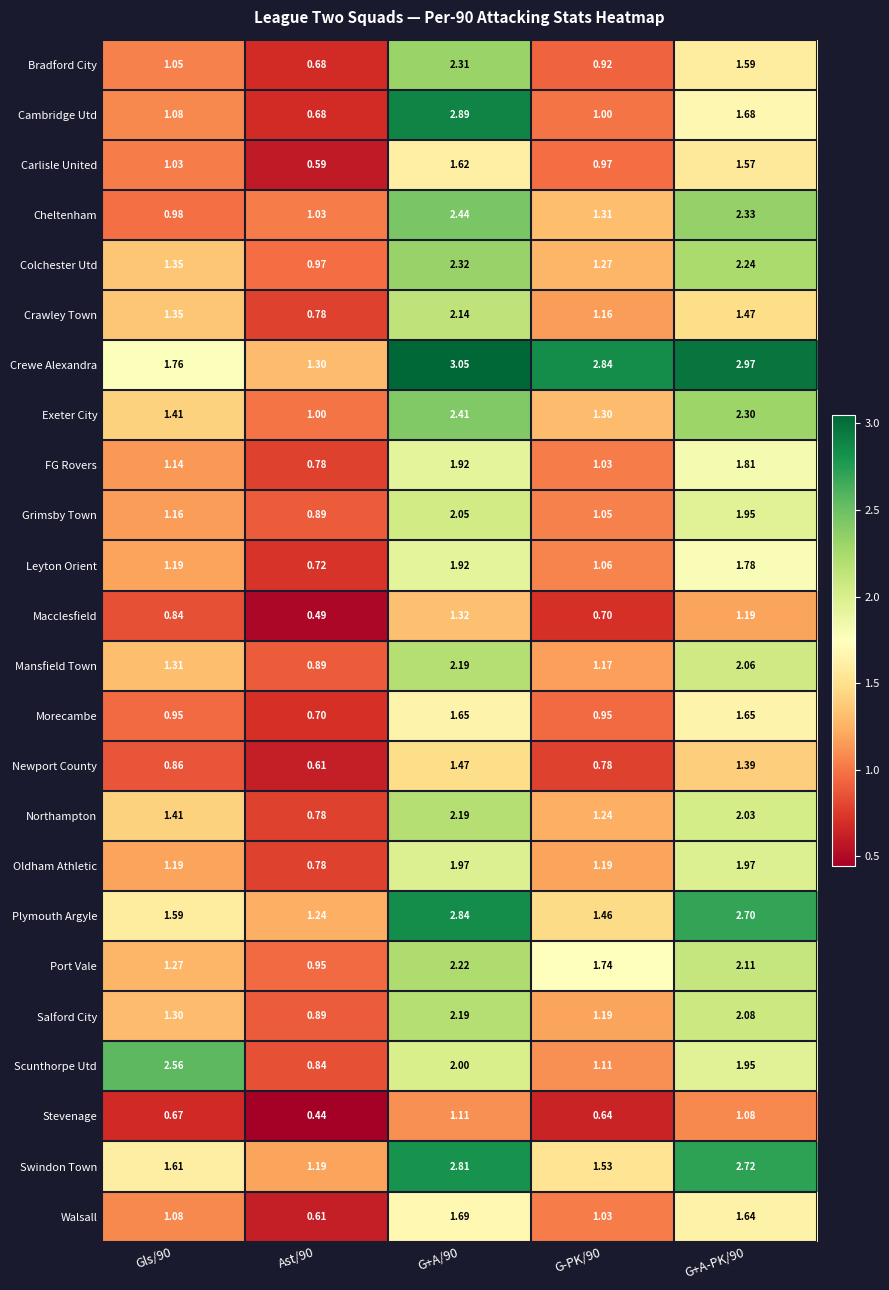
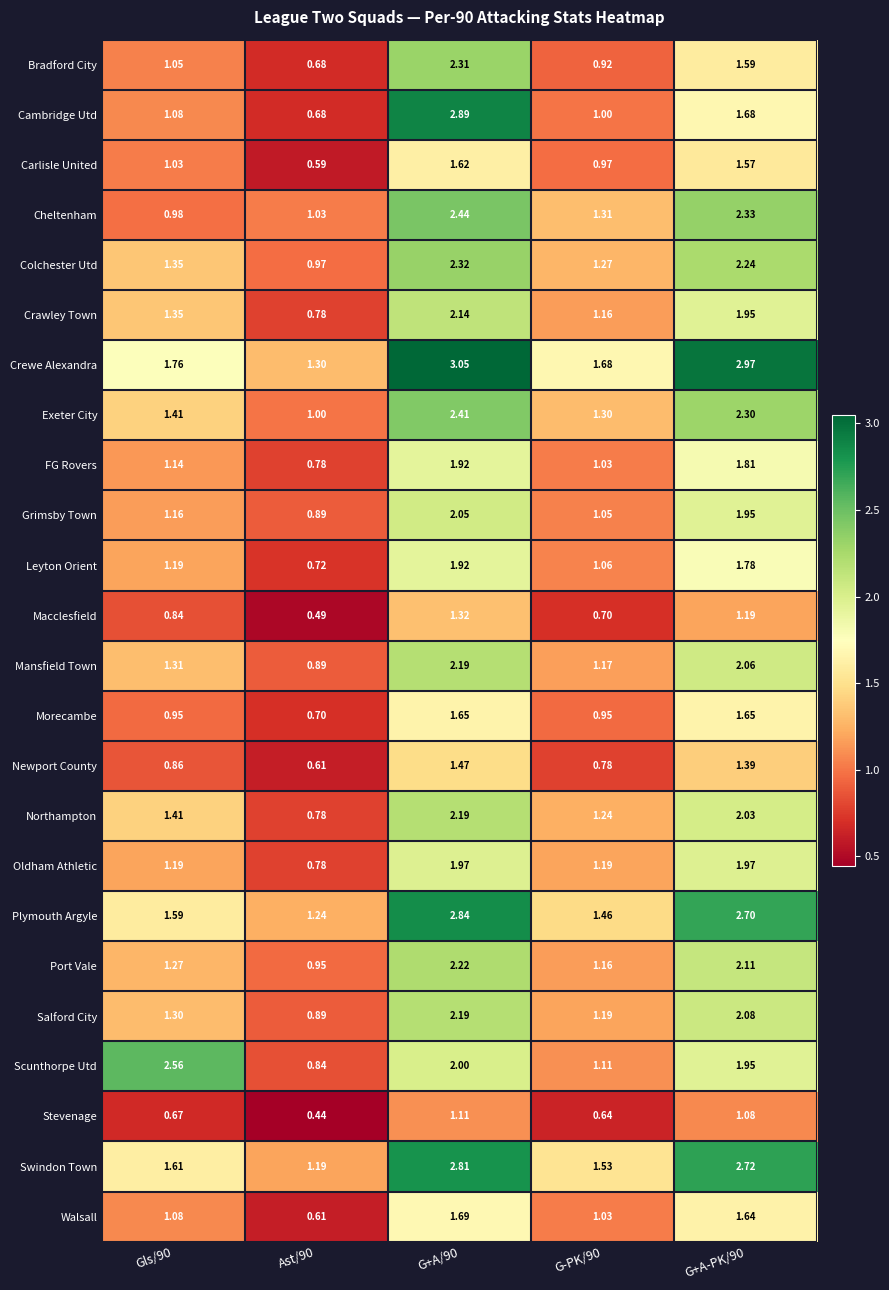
  {
    "Bradford City": {
      "Gls/90": 1.05,
      "Ast/90": 0.68,
      "G+A/90": 2.31,
      "G-PK/90": 0.92,
      "G+A-PK/90": 1.59
    },
    "Cambridge Utd": {
      "Gls/90": 1.08,
      "Ast/90": 0.68,
      "G+A/90": 2.89,
      "G-PK/90": 1.00,
      "G+A-PK/90": 1.68
    },
    "Carlisle United": {
      "Gls/90": 1.03,
      "Ast/90": 0.59,
      "G+A/90": 1.62,
      "G-PK/90": 0.97,
      "G+A-PK/90": 1.57
    },
    "Cheltenham": {
      "Gls/90": 0.98,
      "Ast/90": 1.03,
      "G+A/90": 2.44,
      "G-PK/90": 1.31,
      "G+A-PK/90": 2.33
    },
    "Colchester Utd": {
      "Gls/90": 1.35,
      "Ast/90": 0.97,
      "G+A/90": 2.32,
      "G-PK/90": 1.27,
      "G+A-PK/90": 2.24
    },
    "Crawley Town": {
      "Gls/90": 1.35,
      "Ast/90": 0.78,
      "G+A/90": 2.14,
      "G-PK/90": 1.16,
-     "G+A-PK/90": 1.47
+     "G+A-PK/90": 1.95
    },
    "Crewe Alexandra": {
      "Gls/90": 1.76,
      "Ast/90": 1.30,
      "G+A/90": 3.05,
-     "G-PK/90": 2.84,
+     "G-PK/90": 1.68,
      "G+A-PK/90": 2.97
    },
    "Exeter City": {
      "Gls/90": 1.41,
      "Ast/90": 1.00,
      "G+A/90": 2.41,
      "G-PK/90": 1.30,
      "G+A-PK/90": 2.30
    },
    "FG Rovers": {
      "Gls/90": 1.14,
      "Ast/90": 0.78,
      "G+A/90": 1.92,
      "G-PK/90": 1.03,
      "G+A-PK/90": 1.81
    },
    "Grimsby Town": {
      "Gls/90": 1.16,
      "Ast/90": 0.89,
      "G+A/90": 2.05,
      "G-PK/90": 1.05,
      "G+A-PK/90": 1.95
    },
    "Leyton Orient": {
      "Gls/90": 1.19,
      "Ast/90": 0.72,
      "G+A/90": 1.92,
      "G-PK/90": 1.06,
      "G+A-PK/90": 1.78
    },
    "Macclesfield": {
      "Gls/90": 0.84,
      "Ast/90": 0.49,
      "G+A/90": 1.32,
      "G-PK/90": 0.70,
      "G+A-PK/90": 1.19
    },
    "Mansfield Town": {
      "Gls/90": 1.31,
      "Ast/90": 0.89,
      "G+A/90": 2.19,
      "G-PK/90": 1.17,
      "G+A-PK/90": 2.06
    },
    "Morecambe": {
      "Gls/90": 0.95,
      "Ast/90": 0.70,
      "G+A/90": 1.65,
      "G-PK/90": 0.95,
      "G+A-PK/90": 1.65
    },
    "Newport County": {
      "Gls/90": 0.86,
      "Ast/90": 0.61,
      "G+A/90": 1.47,
      "G-PK/90": 0.78,
      "G+A-PK/90": 1.39
    },
    "Northampton": {
      "Gls/90": 1.41,
      "Ast/90": 0.78,
      "G+A/90": 2.19,
      "G-PK/90": 1.24,
      "G+A-PK/90": 2.03
    },
    "Oldham Athletic": {
      "Gls/90": 1.19,
      "Ast/90": 0.78,
      "G+A/90": 1.97,
      "G-PK/90": 1.19,
      "G+A-PK/90": 1.97
    },
    "Plymouth Argyle": {
      "Gls/90": 1.59,
      "Ast/90": 1.24,
      "G+A/90": 2.84,
      "G-PK/90": 1.46,
      "G+A-PK/90": 2.70
    },
    "Port Vale": {
      "Gls/90": 1.27,
      "Ast/90": 0.95,
      "G+A/90": 2.22,
-     "G-PK/90": 1.74,
+     "G-PK/90": 1.16,
      "G+A-PK/90": 2.11
    },
    "Salford City": {
      "Gls/90": 1.30,
      "Ast/90": 0.89,
      "G+A/90": 2.19,
      "G-PK/90": 1.19,
      "G+A-PK/90": 2.08
    },
    "Scunthorpe Utd": {
      "Gls/90": 2.56,
      "Ast/90": 0.84,
      "G+A/90": 2.00,
      "G-PK/90": 1.11,
      "G+A-PK/90": 1.95
    },
    "Stevenage": {
      "Gls/90": 0.67,
      "Ast/90": 0.44,
      "G+A/90": 1.11,
      "G-PK/90": 0.64,
      "G+A-PK/90": 1.08
    },
    "Swindon Town": {
      "Gls/90": 1.61,
      "Ast/90": 1.19,
      "G+A/90": 2.81,
      "G-PK/90": 1.53,
      "G+A-PK/90": 2.72
    },
    "Walsall": {
      "Gls/90": 1.08,
      "Ast/90": 0.61,
      "G+A/90": 1.69,
      "G-PK/90": 1.03,
      "G+A-PK/90": 1.64
    }
  }
